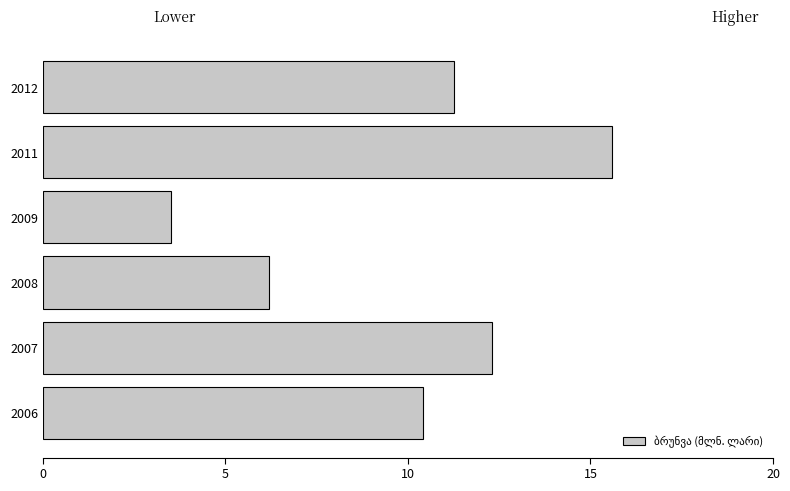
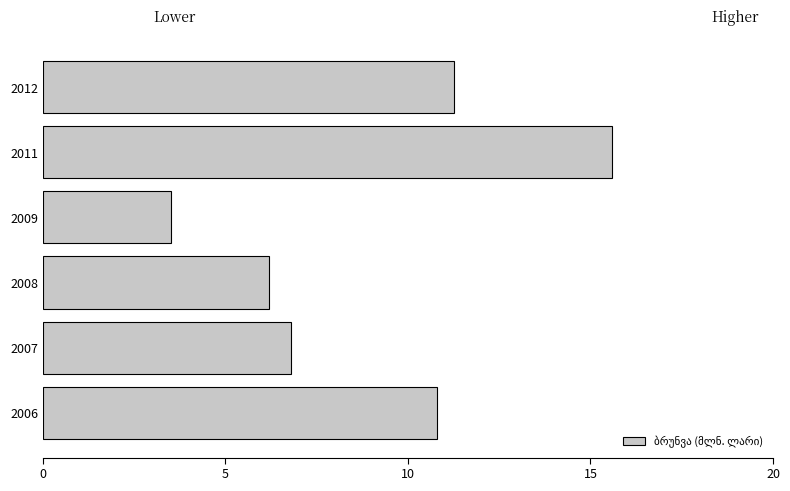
  {
    "2012": 11.3,
    "2011": 15.6,
    "2009": 3.5,
    "2008": 6.2,
-   "2007": 12.3,
-   "2006": 10.4
+   "2007": 6.8,
+   "2006": 10.8
  }
